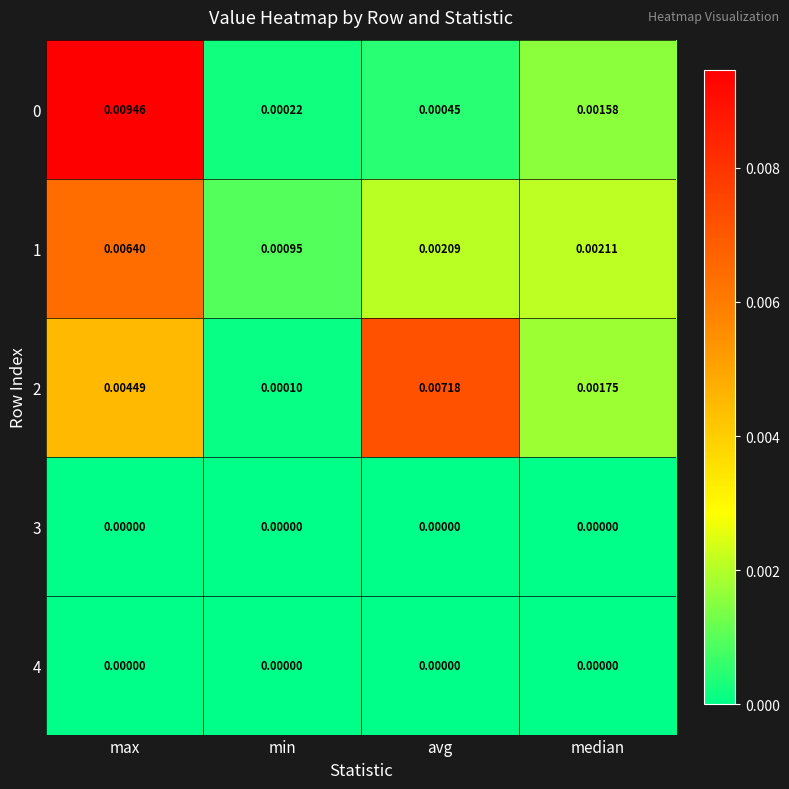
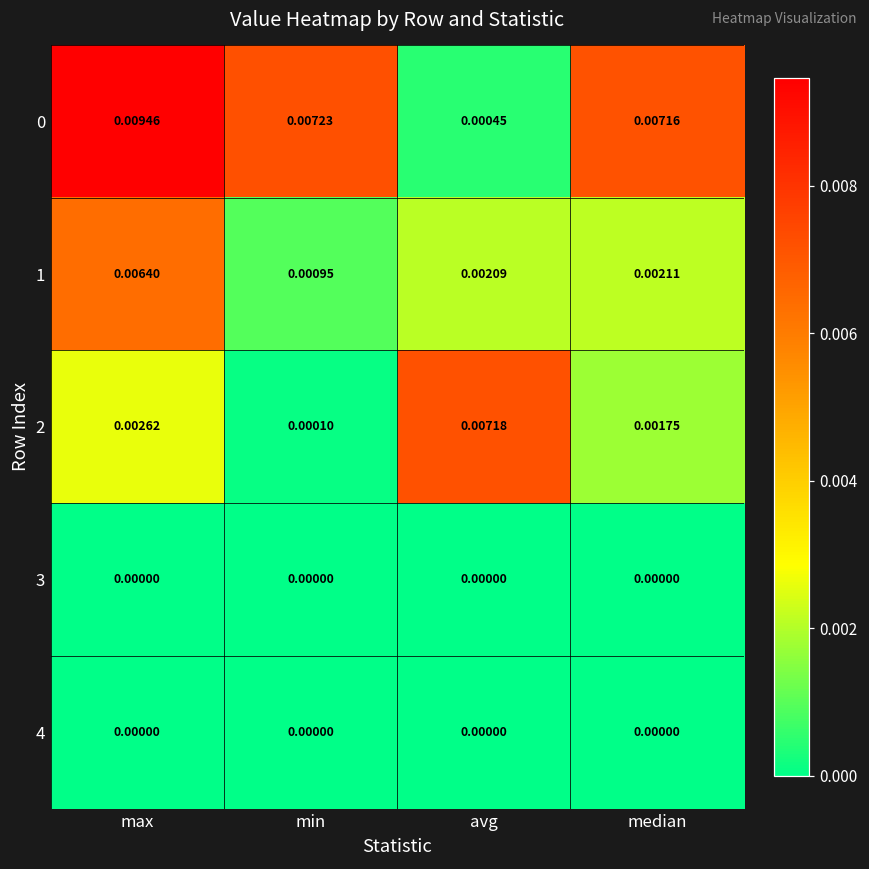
  {
    "0": {
      "max": 0.00946,
-     "min": 0.00022,
+     "min": 0.00723,
      "avg": 0.00045,
-     "median": 0.00158
+     "median": 0.00716
    },
    "1": {
      "max": 0.00640,
      "min": 0.00095,
      "avg": 0.00209,
      "median": 0.00211
    },
    "2": {
-     "max": 0.00449,
+     "max": 0.00262,
      "min": 0.00010,
      "avg": 0.00718,
      "median": 0.00175
    },
    "3": {
      "max": 0.00000,
      "min": 0.00000,
      "avg": 0.00000,
      "median": 0.00000
    },
    "4": {
      "max": 0.00000,
      "min": 0.00000,
      "avg": 0.00000,
      "median": 0.00000
    }
  }
